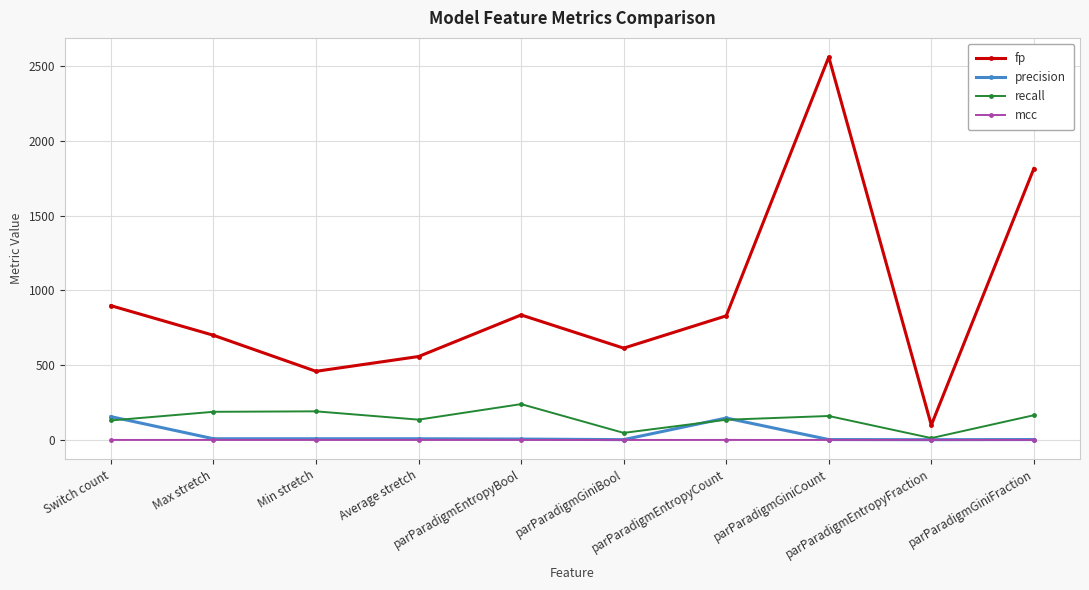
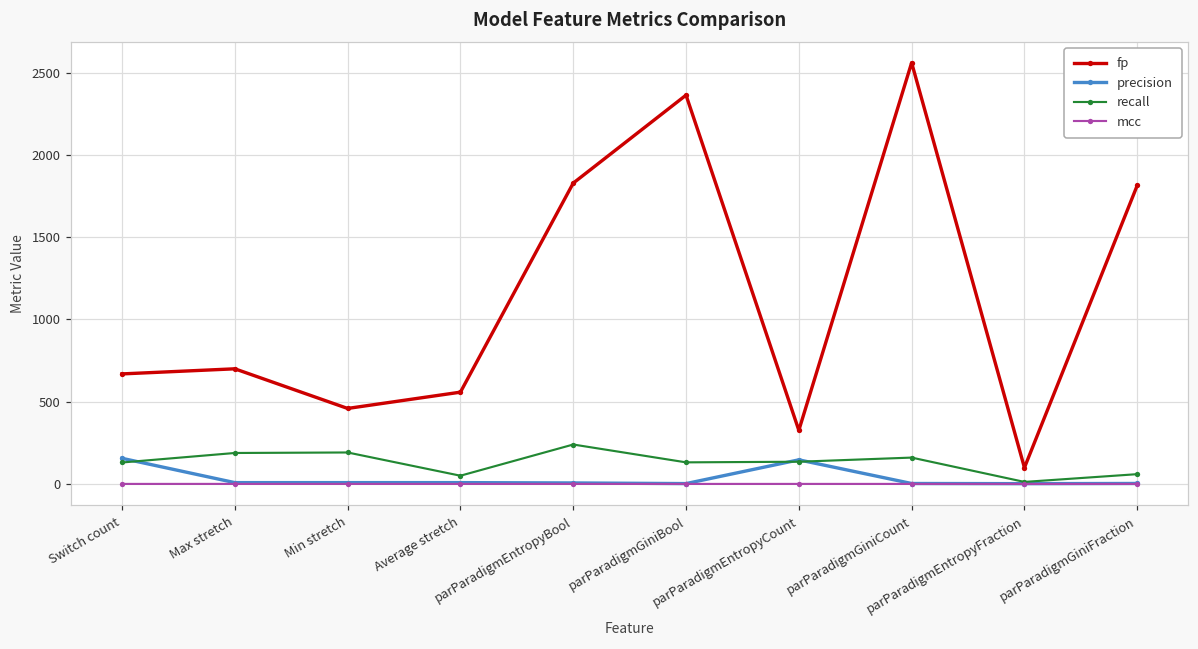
  {
    "fp": {
-     "Switch count": 900,
+     "Switch count": 670,
      "Max stretch": 700,
      "Min stretch": 460,
      "Average stretch": 560,
-     "parParadigmEntropyBool": 840,
-     "parParadigmGiniBool": 610,
-     "parParadigmEntropyCount": 830,
+     "parParadigmEntropyBool": 1830,
+     "parParadigmGiniBool": 2360,
+     "parParadigmEntropyCount": 330,
      "parParadigmGiniCount": 2560,
      "parParadigmEntropyFraction": 100,
      "parParadigmGiniFraction": 1820
    },
    "precision": {
      "Switch count": 160
    },
    "recall": {
      "Switch count": 130,
      "Max stretch": 190,
      "Min stretch": 190,
-     "Average stretch": 140,
+     "Average stretch": 50,
      "parParadigmEntropyBool": 240,
-     "parParadigmGiniBool": 50,
+     "parParadigmGiniBool": 130,
      "parParadigmGiniCount": 160,
-     "parParadigmGiniFraction": 170
+     "parParadigmGiniFraction": 60
    },
    "mcc": {
      "Switch count": 0,
      "parParadigmEntropyCount": 0
    }
  }
